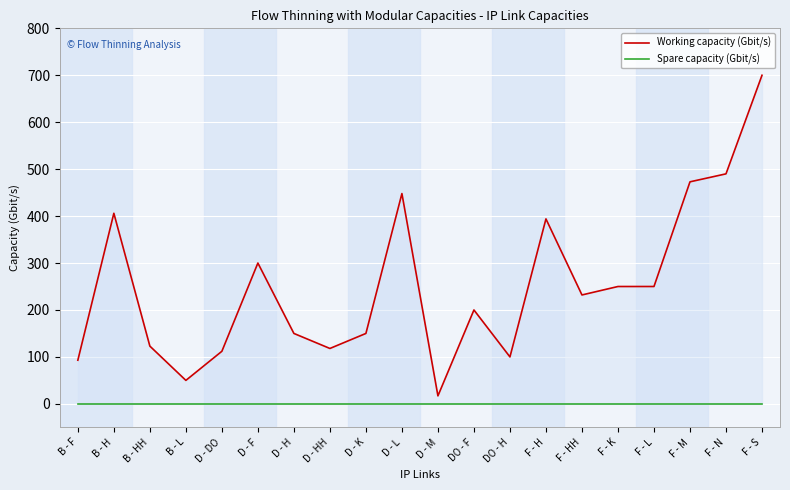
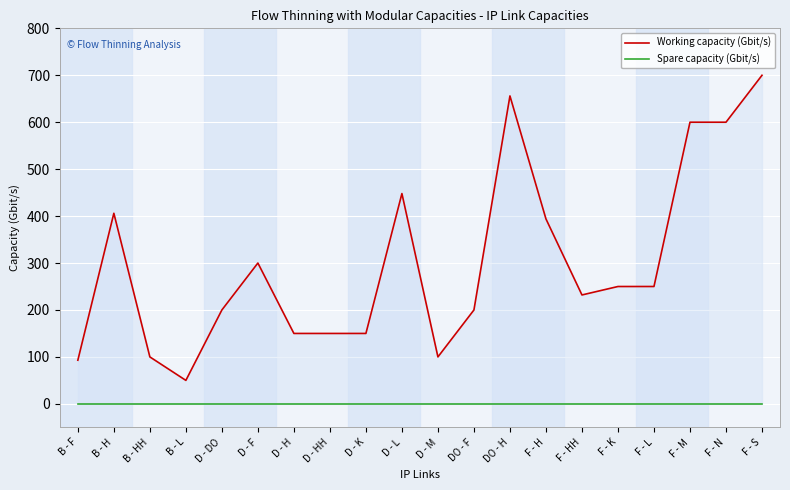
  {
    "Working capacity (Gbit/s)": {
      "B - F": 90,
      "B - H": 410,
-     "B - HH": 120,
+     "B - HH": 100,
      "B - L": 50,
-     "D - DO": 110,
+     "D - DO": 200,
      "D - F": 300,
      "D - H": 150,
-     "D - HH": 120,
+     "D - HH": 150,
      "D - K": 150,
      "D - L": 450,
-     "D - M": 20,
+     "D - M": 100,
      "DO - F": 200,
-     "DO - H": 100,
+     "DO - H": 660,
      "F - H": 390,
      "F - HH": 230,
      "F - K": 250,
      "F - L": 250,
-     "F - M": 470,
-     "F - N": 490,
+     "F - M": 600,
+     "F - N": 600,
      "F - S": 700
    },
    "Spare capacity (Gbit/s)": {
      "B - F": 0,
      "B - H": 0,
      "B - HH": 0,
      "B - L": 0,
      "D - DO": 0,
      "D - F": 0,
      "D - H": 0,
      "D - HH": 0,
      "D - K": 0,
      "D - L": 0,
      "D - M": 0,
      "DO - F": 0,
      "DO - H": 0,
      "F - H": 0,
      "F - HH": 0,
      "F - K": 0,
      "F - L": 0,
      "F - M": 0,
      "F - N": 0,
      "F - S": 0
    }
  }
